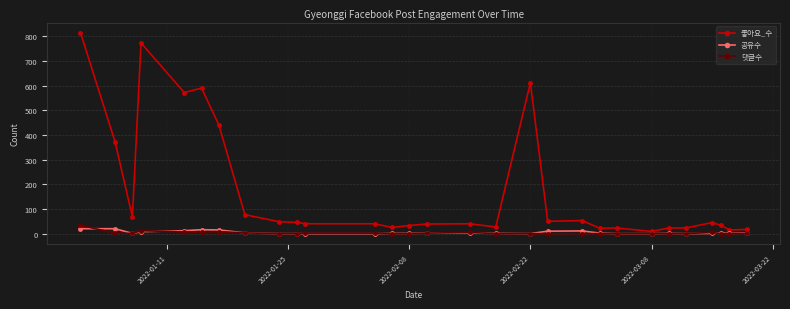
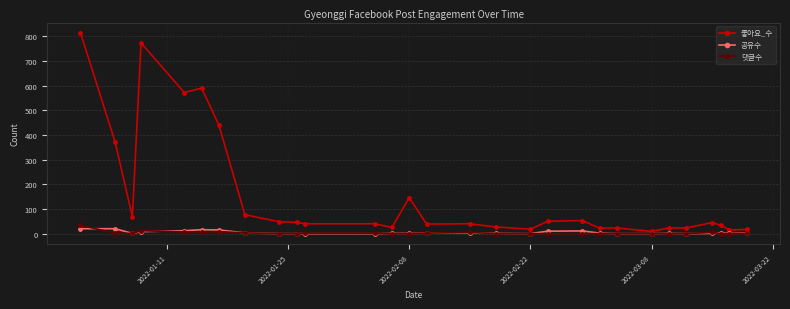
  {
    "좋아요_수": {
-     "2022-02-08": 30,
-     "2022-02-22": 610
+     "2022-02-08": 150,
+     "2022-02-22": 20
    }
  }
